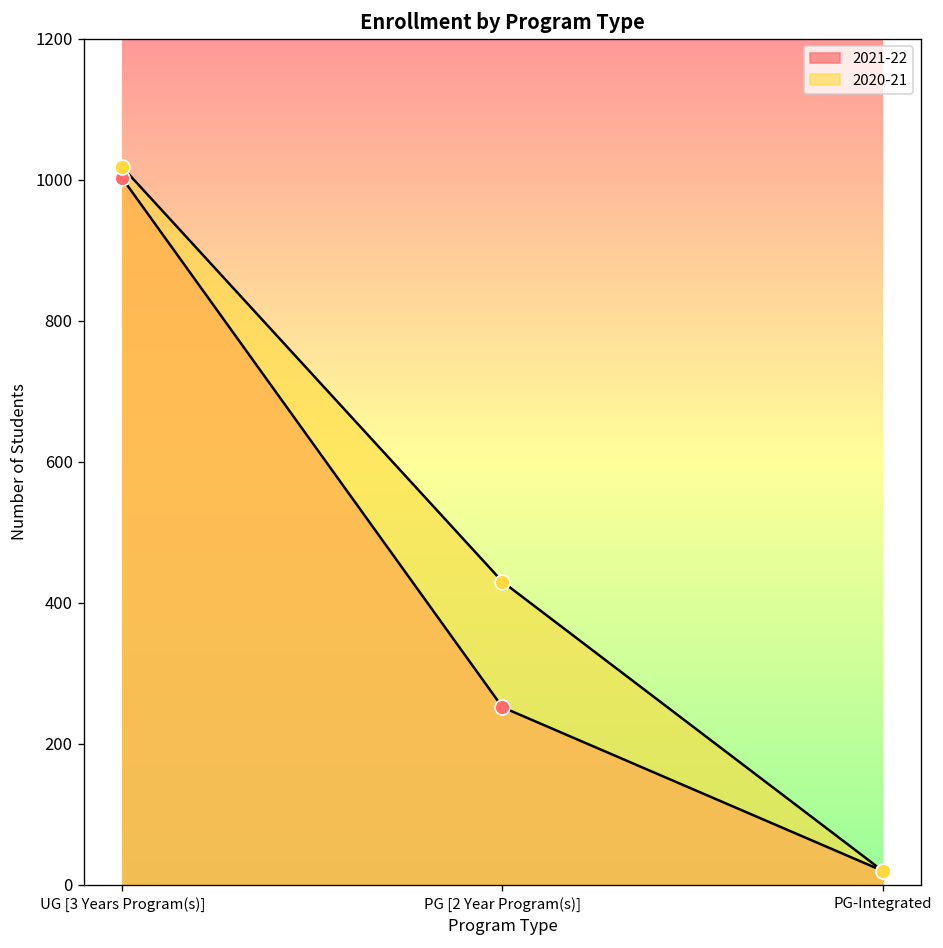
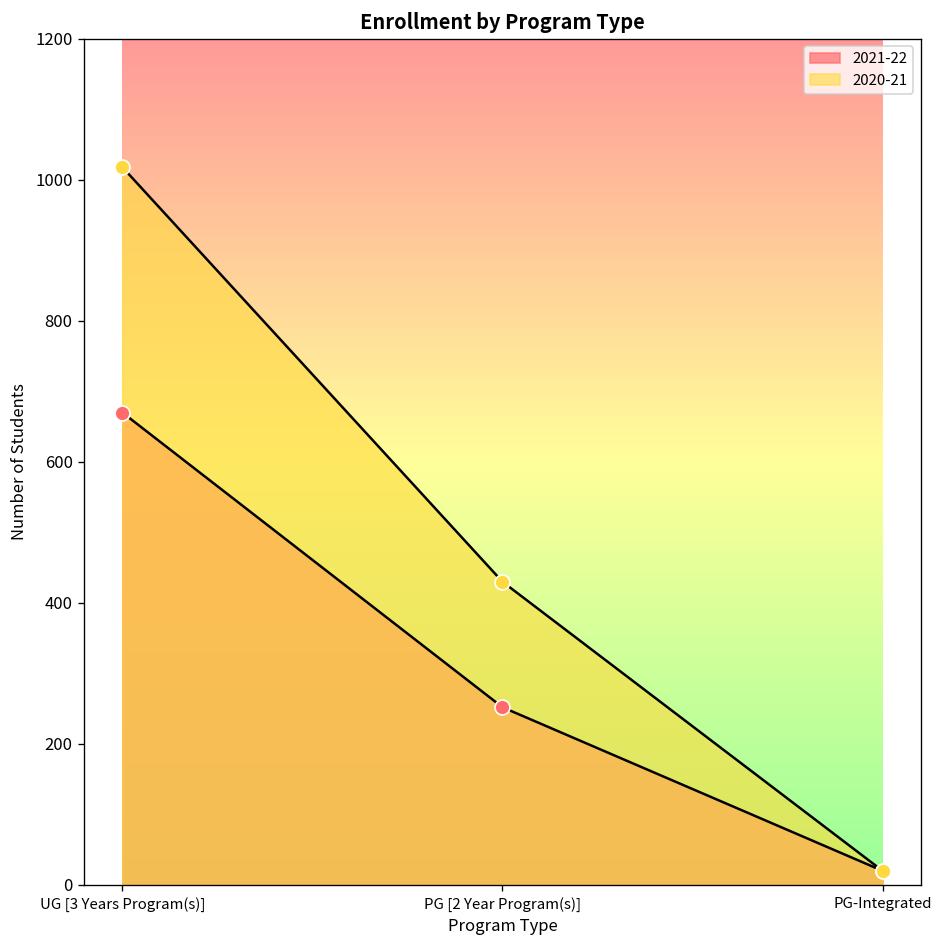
  {
    "2021-22": {
-     "UG [3 Years Program(s)]": 1000,
+     "UG [3 Years Program(s)]": 670,
      "PG [2 Year Program(s)]": 250
    },
    "2020-21": {
      "UG [3 Years Program(s)]": 1020,
      "PG [2 Year Program(s)]": 430
    }
  }
